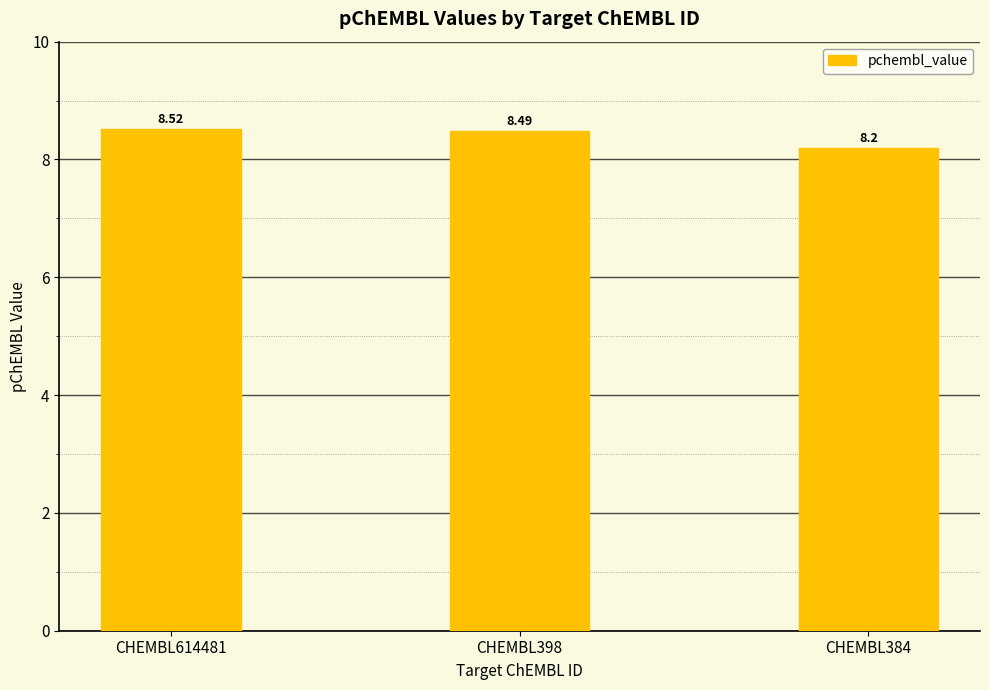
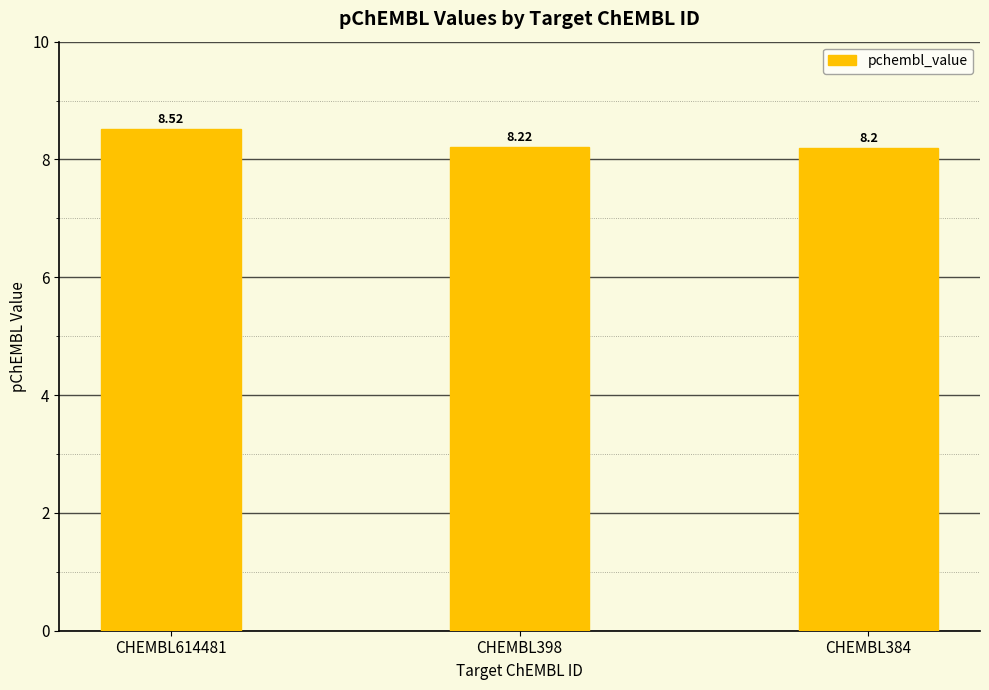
  {
    "CHEMBL614481": 8.52,
-   "CHEMBL398": 8.49,
+   "CHEMBL398": 8.22,
    "CHEMBL384": 8.2
  }
